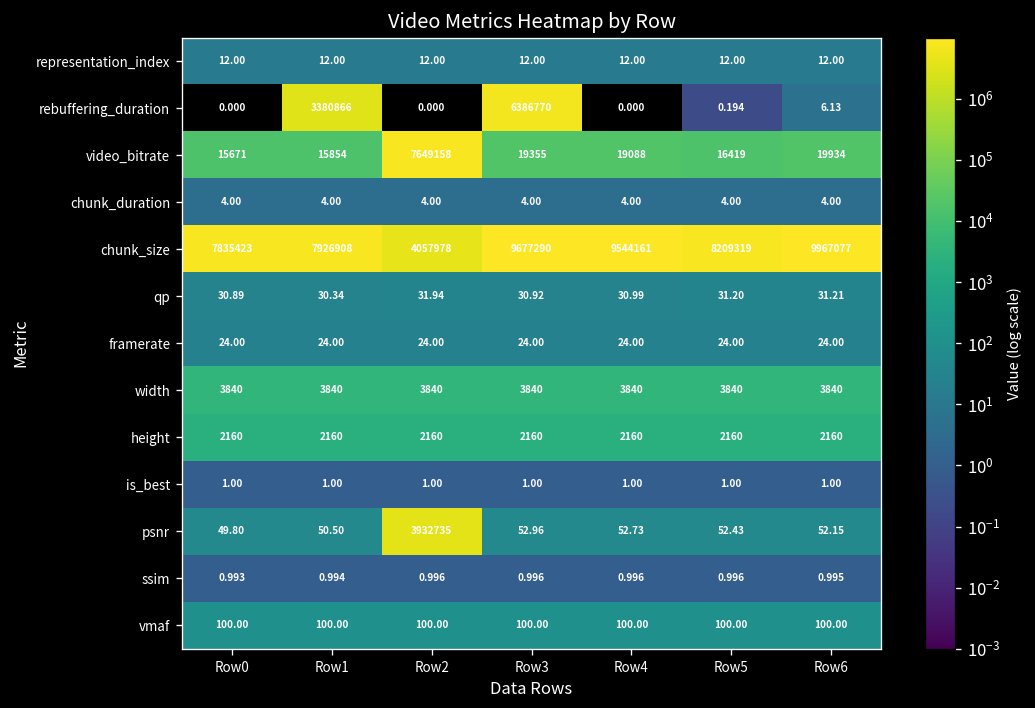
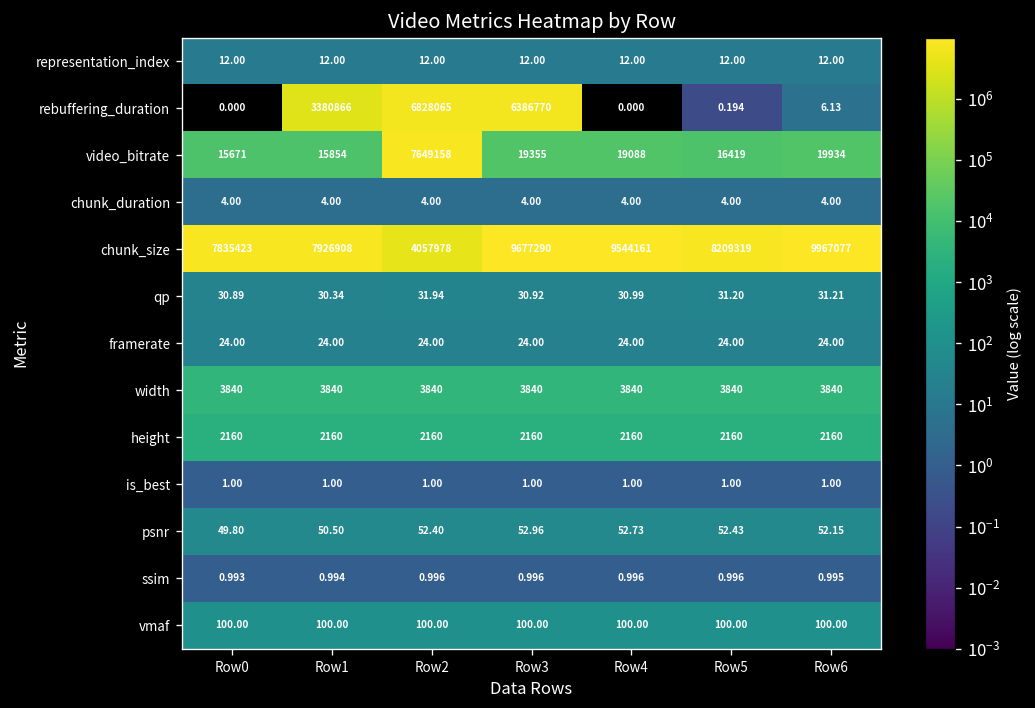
  {
    "representation_index": {
      "Row0": 12.00,
      "Row1": 12.00,
      "Row2": 12.00,
      "Row3": 12.00,
      "Row4": 12.00,
      "Row5": 12.00,
      "Row6": 12.00
    },
    "rebuffering_duration": {
      "Row0": 0.000,
      "Row1": 3380866,
-     "Row2": 0.000,
+     "Row2": 6828065,
      "Row3": 6386770,
      "Row4": 0.000,
      "Row5": 0.194,
      "Row6": 6.13
    },
    "video_bitrate": {
      "Row0": 15671,
      "Row1": 15854,
      "Row2": 7649158,
      "Row3": 19355,
      "Row4": 19088,
      "Row5": 16419,
      "Row6": 19934
    },
    "chunk_duration": {
      "Row0": 4.00,
      "Row1": 4.00,
      "Row2": 4.00,
      "Row3": 4.00,
      "Row4": 4.00,
      "Row5": 4.00,
      "Row6": 4.00
    },
    "chunk_size": {
      "Row0": 7835423,
      "Row1": 7926908,
      "Row2": 4057978,
      "Row3": 9677290,
      "Row4": 9544161,
      "Row5": 8209319,
      "Row6": 9967077
    },
    "qp": {
      "Row0": 30.89,
      "Row1": 30.34,
      "Row2": 31.94,
      "Row3": 30.92,
      "Row4": 30.99,
      "Row5": 31.20,
      "Row6": 31.21
    },
    "framerate": {
      "Row0": 24.00,
      "Row1": 24.00,
      "Row2": 24.00,
      "Row3": 24.00,
      "Row4": 24.00,
      "Row5": 24.00,
      "Row6": 24.00
    },
    "width": {
      "Row0": 3840,
      "Row1": 3840,
      "Row2": 3840,
      "Row3": 3840,
      "Row4": 3840,
      "Row5": 3840,
      "Row6": 3840
    },
    "height": {
      "Row0": 2160,
      "Row1": 2160,
      "Row2": 2160,
      "Row3": 2160,
      "Row4": 2160,
      "Row5": 2160,
      "Row6": 2160
    },
    "is_best": {
      "Row0": 1.00,
      "Row1": 1.00,
      "Row2": 1.00,
      "Row3": 1.00,
      "Row4": 1.00,
      "Row5": 1.00,
      "Row6": 1.00
    },
    "psnr": {
      "Row0": 49.80,
      "Row1": 50.50,
-     "Row2": 3932735,
+     "Row2": 52.40,
      "Row3": 52.96,
      "Row4": 52.73,
      "Row5": 52.43,
      "Row6": 52.15
    },
    "ssim": {
      "Row0": 0.993,
      "Row1": 0.994,
      "Row2": 0.996,
      "Row3": 0.996,
      "Row4": 0.996,
      "Row5": 0.996,
      "Row6": 0.995
    },
    "vmaf": {
      "Row0": 100.00,
      "Row1": 100.00,
      "Row2": 100.00,
      "Row3": 100.00,
      "Row4": 100.00,
      "Row5": 100.00,
      "Row6": 100.00
    }
  }
